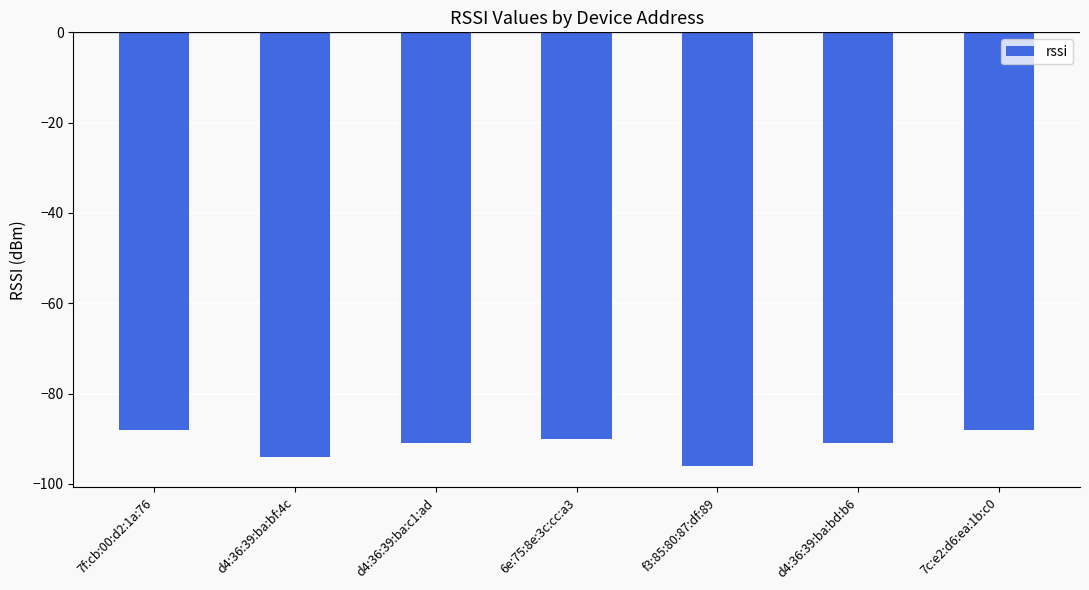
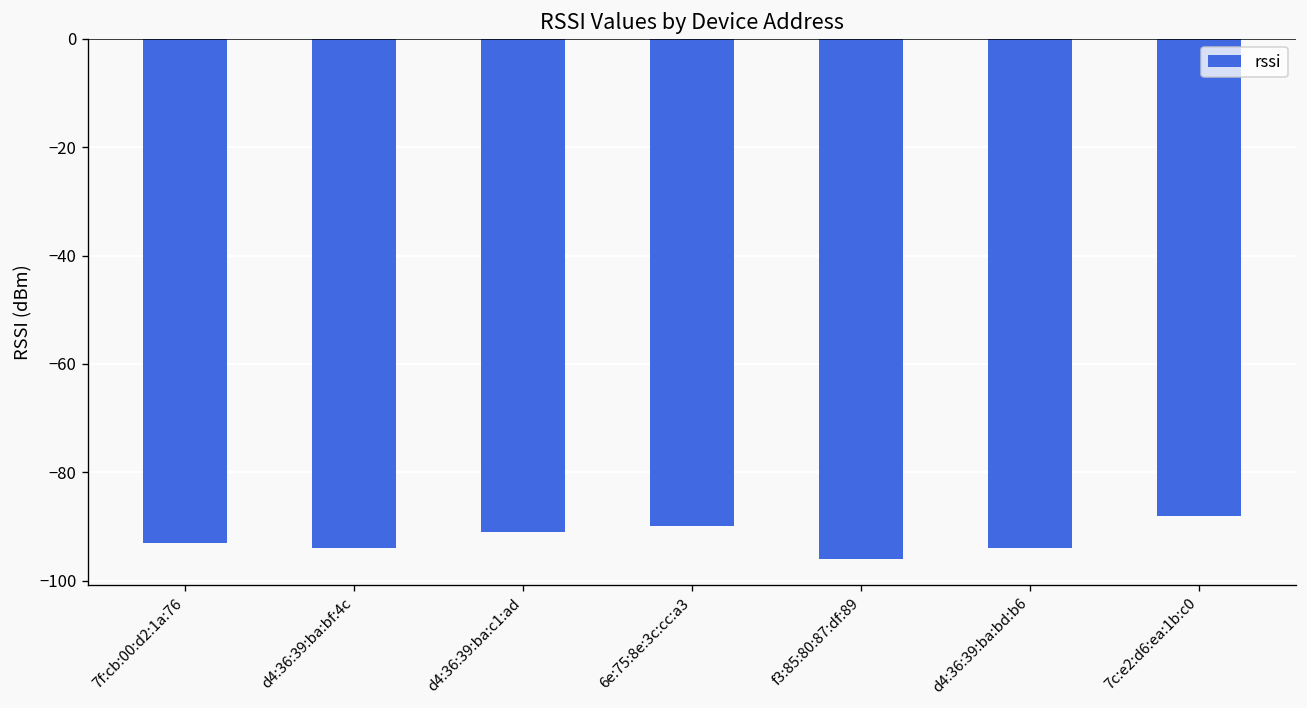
  {
-   "7f:cb:00:d2:1a:76": -88,
+   "7f:cb:00:d2:1a:76": -93,
    "d4:36:39:ba:bf:4c": -94,
    "d4:36:39:ba:c1:ad": -91,
    "6e:75:8e:3c:cc:a3": -90,
    "f3:85:80:87:df:89": -96,
-   "d4:36:39:ba:bd:b6": -91,
+   "d4:36:39:ba:bd:b6": -94,
    "7c:e2:d6:ea:1b:c0": -88
  }
